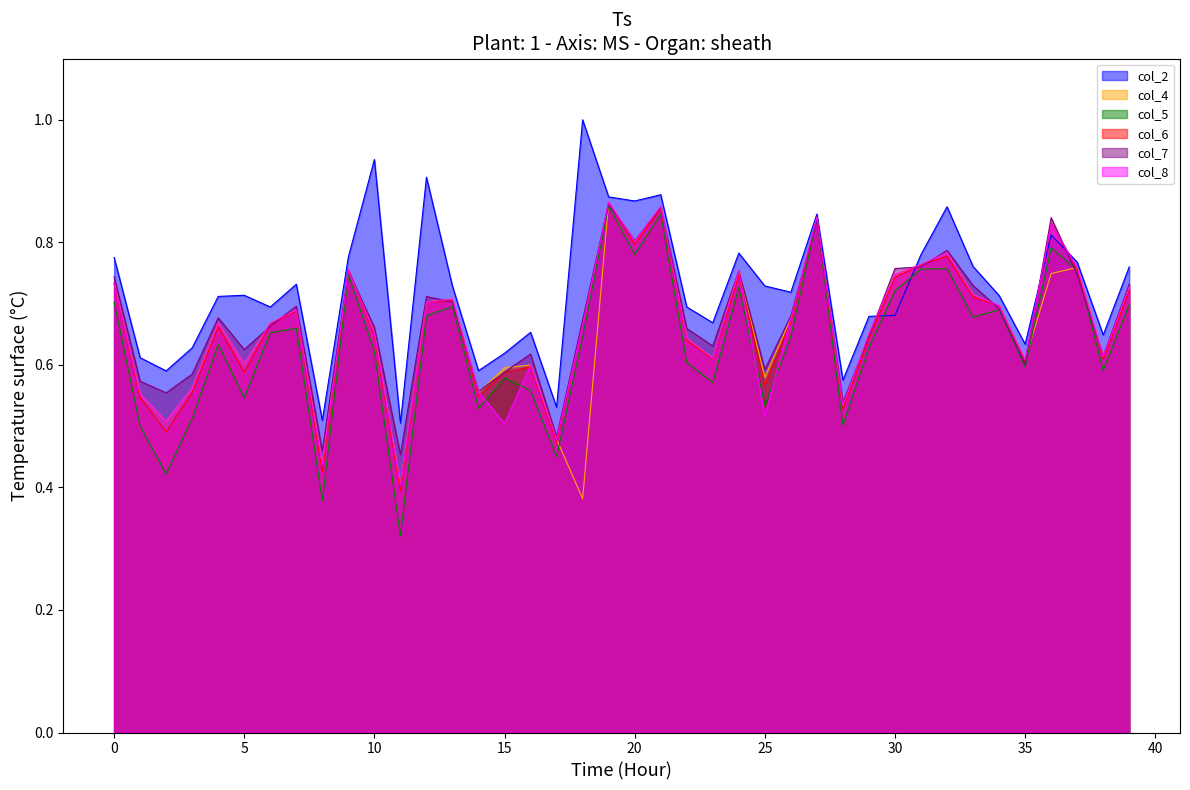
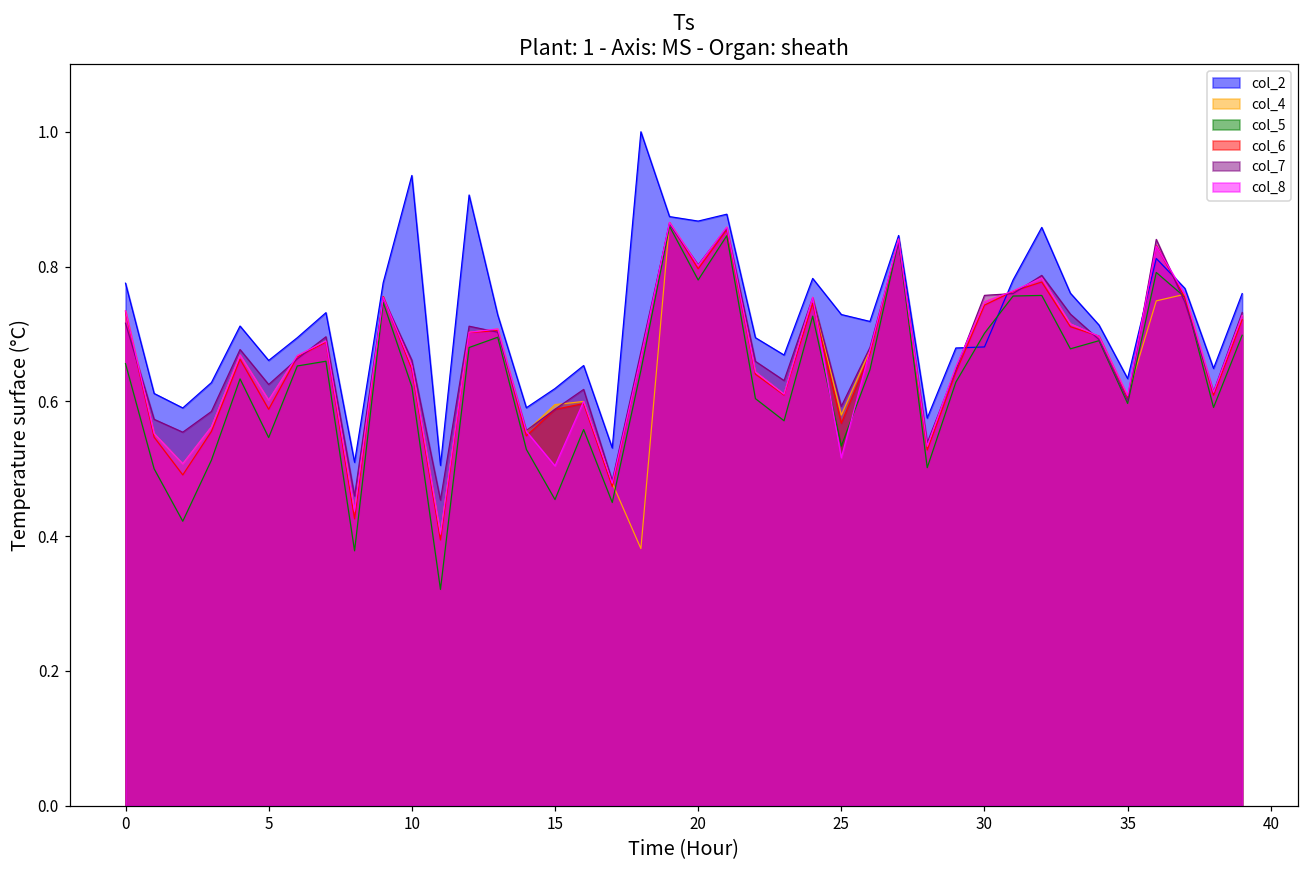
  {
    "col_2": {
      "0": 0.78,
-     "5": 0.71,
+     "5": 0.66,
      "10": 0.94,
      "15": 0.62,
      "20": 0.87,
      "25": 0.73,
      "30": 0.68,
      "35": 0.63
    },
    "col_4": {
      "15": 0.60,
      "25": 0.58
    },
    "col_5": {
-     "0": 0.70,
+     "0": 0.66,
      "5": 0.55,
      "10": 0.62,
-     "15": 0.58,
+     "15": 0.45,
      "20": 0.78,
      "25": 0.53,
-     "30": 0.72
+     "30": 0.70
    },
    "col_6": {
      "5": 0.59,
      "10": 0.65,
      "20": 0.80,
      "25": 0.57,
      "30": 0.74
    },
    "col_7": {
-     "0": 0.74,
+     "0": 0.72,
      "5": 0.63,
      "10": 0.66,
      "25": 0.59,
      "30": 0.76
    },
    "col_8": {
      "15": 0.50,
      "25": 0.52
    }
  }
